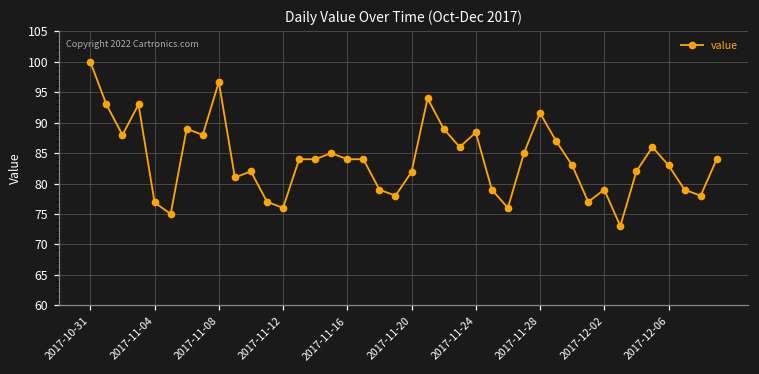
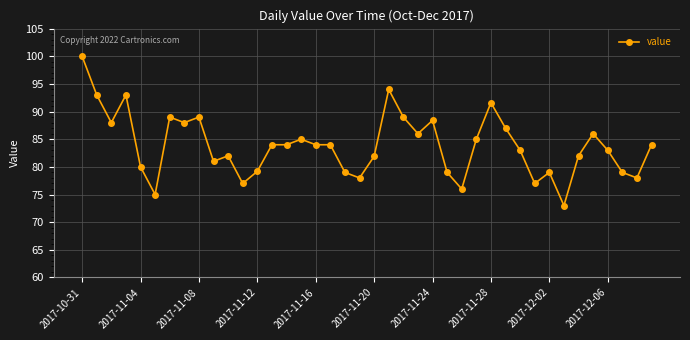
  {
-   "2017-11-04": 77,
-   "2017-11-08": 97,
-   "2017-11-12": 76,
+   "2017-11-04": 80,
+   "2017-11-08": 89,
+   "2017-11-12": 79,
    "2017-11-16": 84,
    "2017-11-20": 82,
    "2017-11-24": 88,
    "2017-11-28": 92,
    "2017-12-02": 79,
    "2017-12-06": 83
  }
